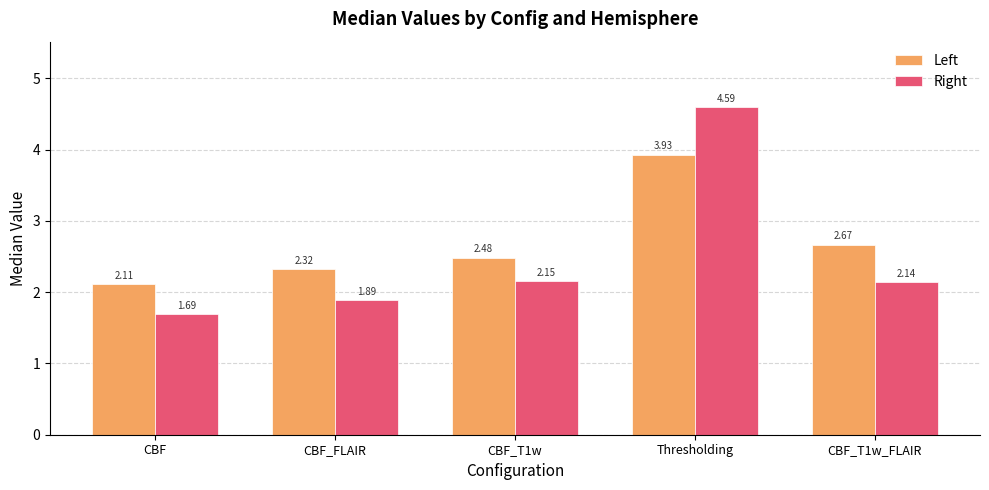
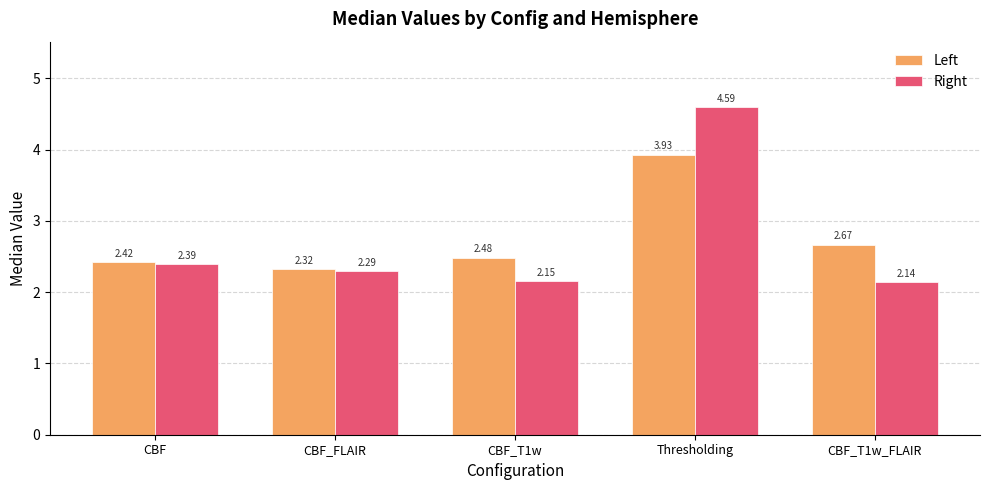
  {
    "Left": {
-     "CBF": 2.11,
+     "CBF": 2.42,
      "CBF_FLAIR": 2.32,
      "CBF_T1w": 2.48,
      "Thresholding": 3.93,
      "CBF_T1w_FLAIR": 2.67
    },
    "Right": {
-     "CBF": 1.69,
-     "CBF_FLAIR": 1.89,
+     "CBF": 2.39,
+     "CBF_FLAIR": 2.29,
      "CBF_T1w": 2.15,
      "Thresholding": 4.59,
      "CBF_T1w_FLAIR": 2.14
    }
  }
